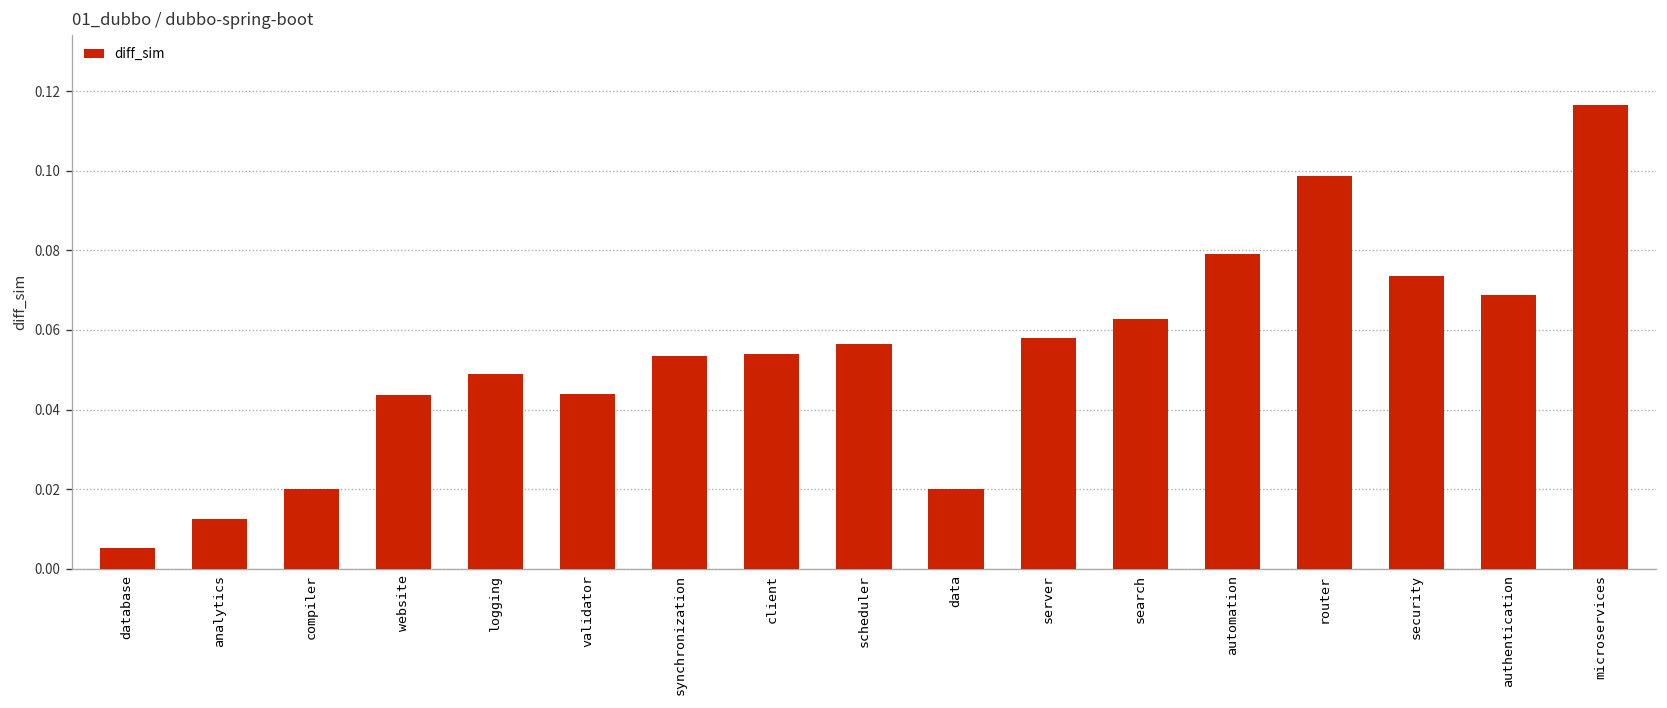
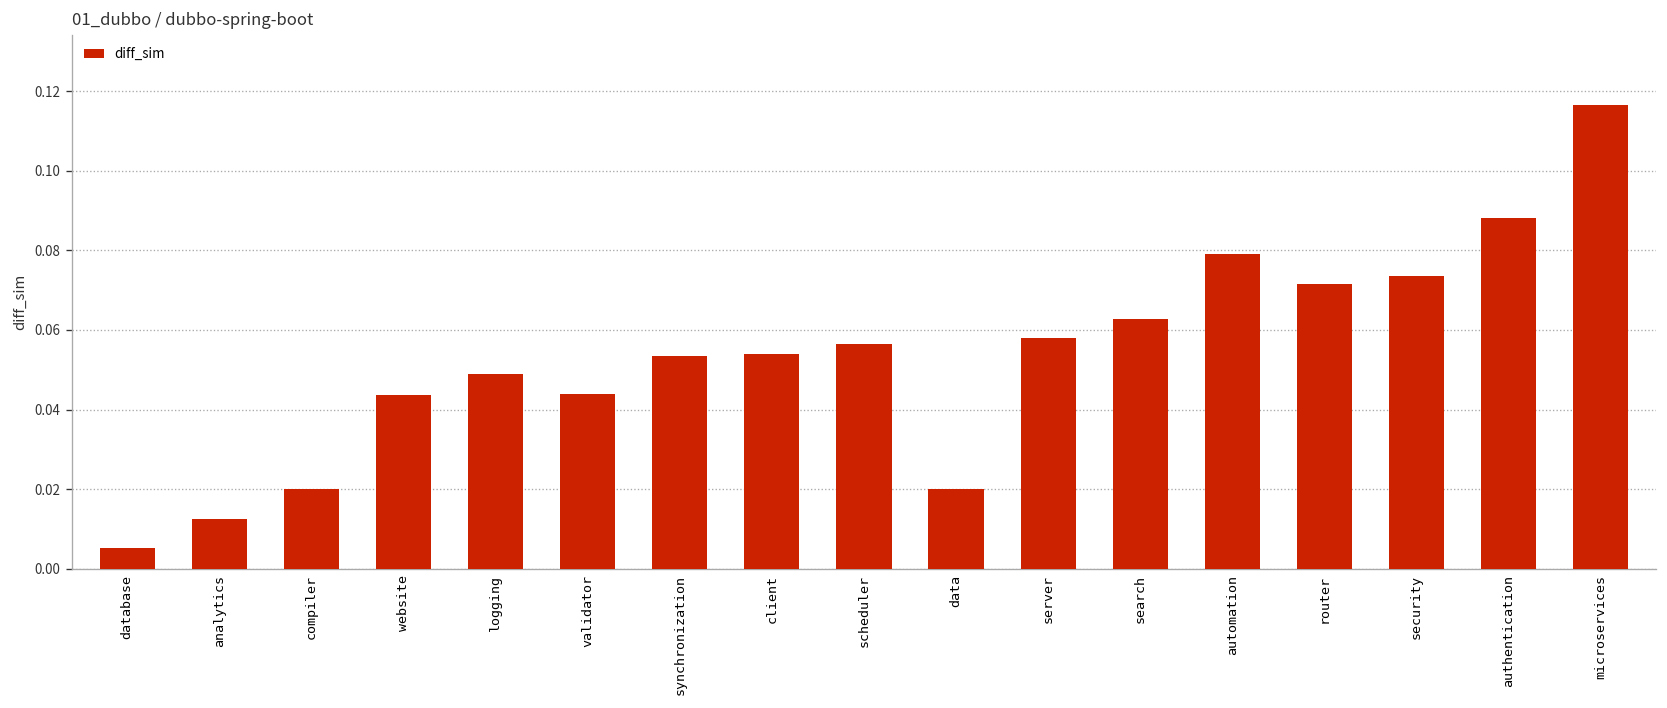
  {
    "database": 0.005,
    "analytics": 0.013,
    "compiler": 0.020,
    "website": 0.044,
    "logging": 0.049,
    "validator": 0.044,
    "synchronization": 0.053,
    "client": 0.054,
    "scheduler": 0.056,
    "data": 0.020,
    "server": 0.058,
    "search": 0.063,
    "automation": 0.079,
-   "router": 0.099,
+   "router": 0.072,
    "security": 0.073,
-   "authentication": 0.069,
+   "authentication": 0.088,
    "microservices": 0.117
  }
